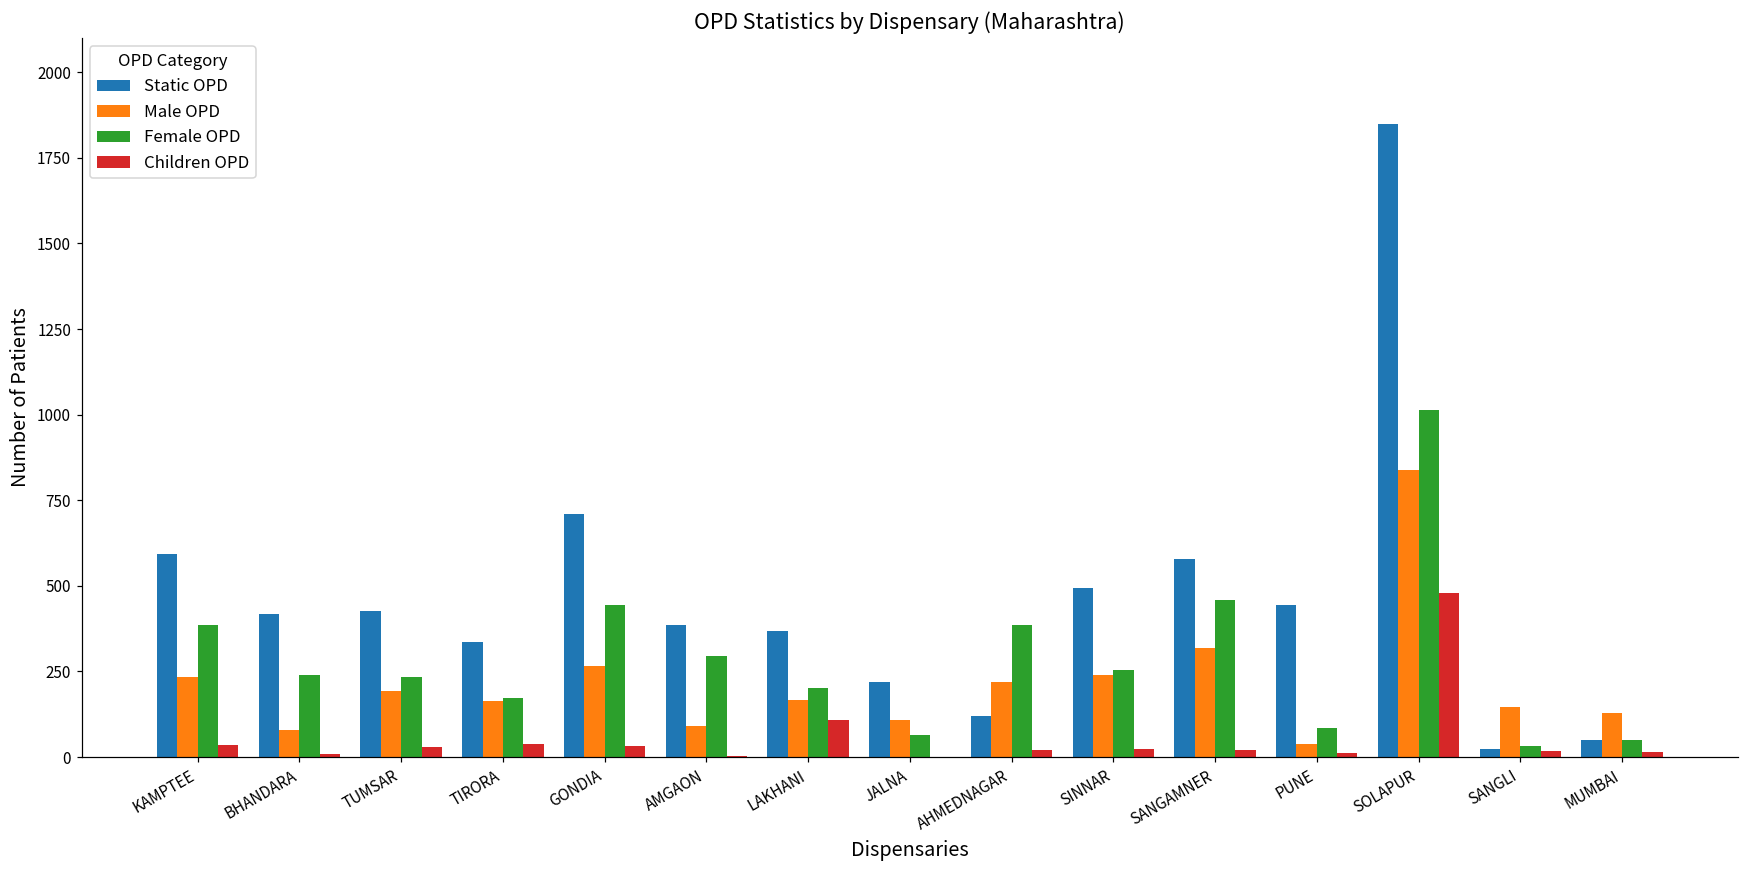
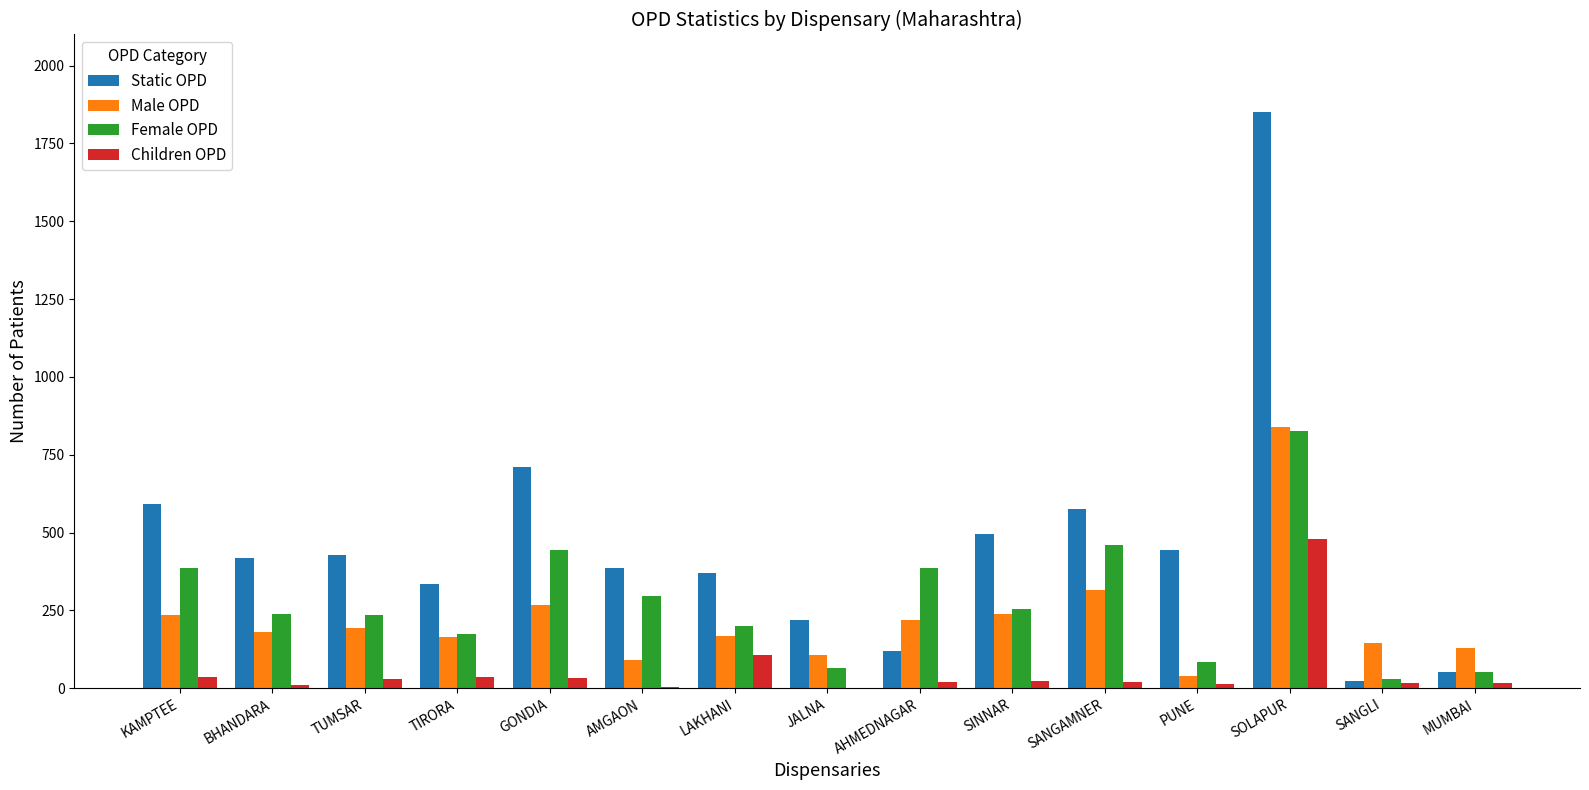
  {
    "Static OPD": {
      "KAMPTEE": 590,
      "BHANDARA": 420,
      "TUMSAR": 430,
      "TIRORA": 340,
      "GONDIA": 710,
      "AMGAON": 390,
      "LAKHANI": 370,
      "JALNA": 220,
      "AHMEDNAGAR": 120,
      "SINNAR": 500,
      "SANGAMNER": 580,
      "PUNE": 440,
      "SOLAPUR": 1850,
      "SANGLI": 20,
      "MUMBAI": 50
    },
    "Male OPD": {
      "KAMPTEE": 240,
-     "BHANDARA": 80,
+     "BHANDARA": 180,
      "TUMSAR": 190,
      "TIRORA": 160,
      "GONDIA": 270,
      "AMGAON": 90,
      "LAKHANI": 170,
      "JALNA": 110,
      "AHMEDNAGAR": 220,
      "SINNAR": 240,
      "SANGAMNER": 320,
      "PUNE": 40,
      "SOLAPUR": 840,
      "SANGLI": 150,
      "MUMBAI": 130
    },
    "Female OPD": {
      "KAMPTEE": 390,
      "BHANDARA": 240,
      "TUMSAR": 240,
      "TIRORA": 170,
      "GONDIA": 450,
      "AMGAON": 300,
      "LAKHANI": 200,
      "JALNA": 70,
      "AHMEDNAGAR": 390,
      "SINNAR": 260,
      "SANGAMNER": 460,
      "PUNE": 80,
-     "SOLAPUR": 1010,
+     "SOLAPUR": 830,
      "SANGLI": 30,
      "MUMBAI": 50
    },
    "Children OPD": {
      "KAMPTEE": 40,
      "BHANDARA": 10,
      "TUMSAR": 30,
      "TIRORA": 40,
      "GONDIA": 30,
      "LAKHANI": 110,
      "JALNA": 0,
      "AHMEDNAGAR": 20,
      "SINNAR": 20,
      "SANGAMNER": 20,
      "PUNE": 10,
      "SOLAPUR": 480,
      "SANGLI": 20,
      "MUMBAI": 20
    }
  }
